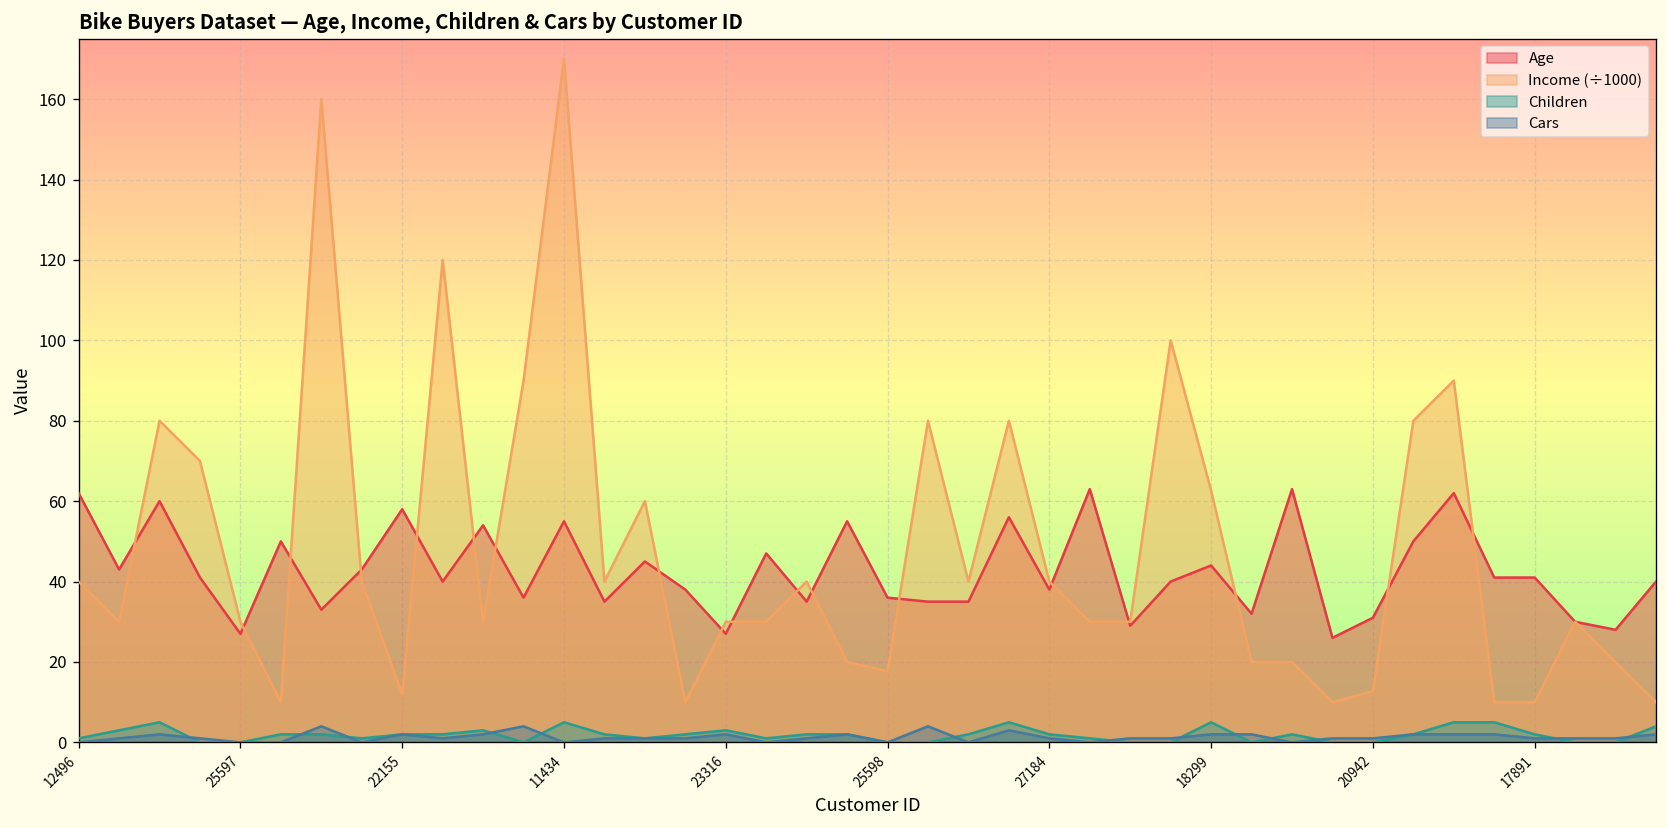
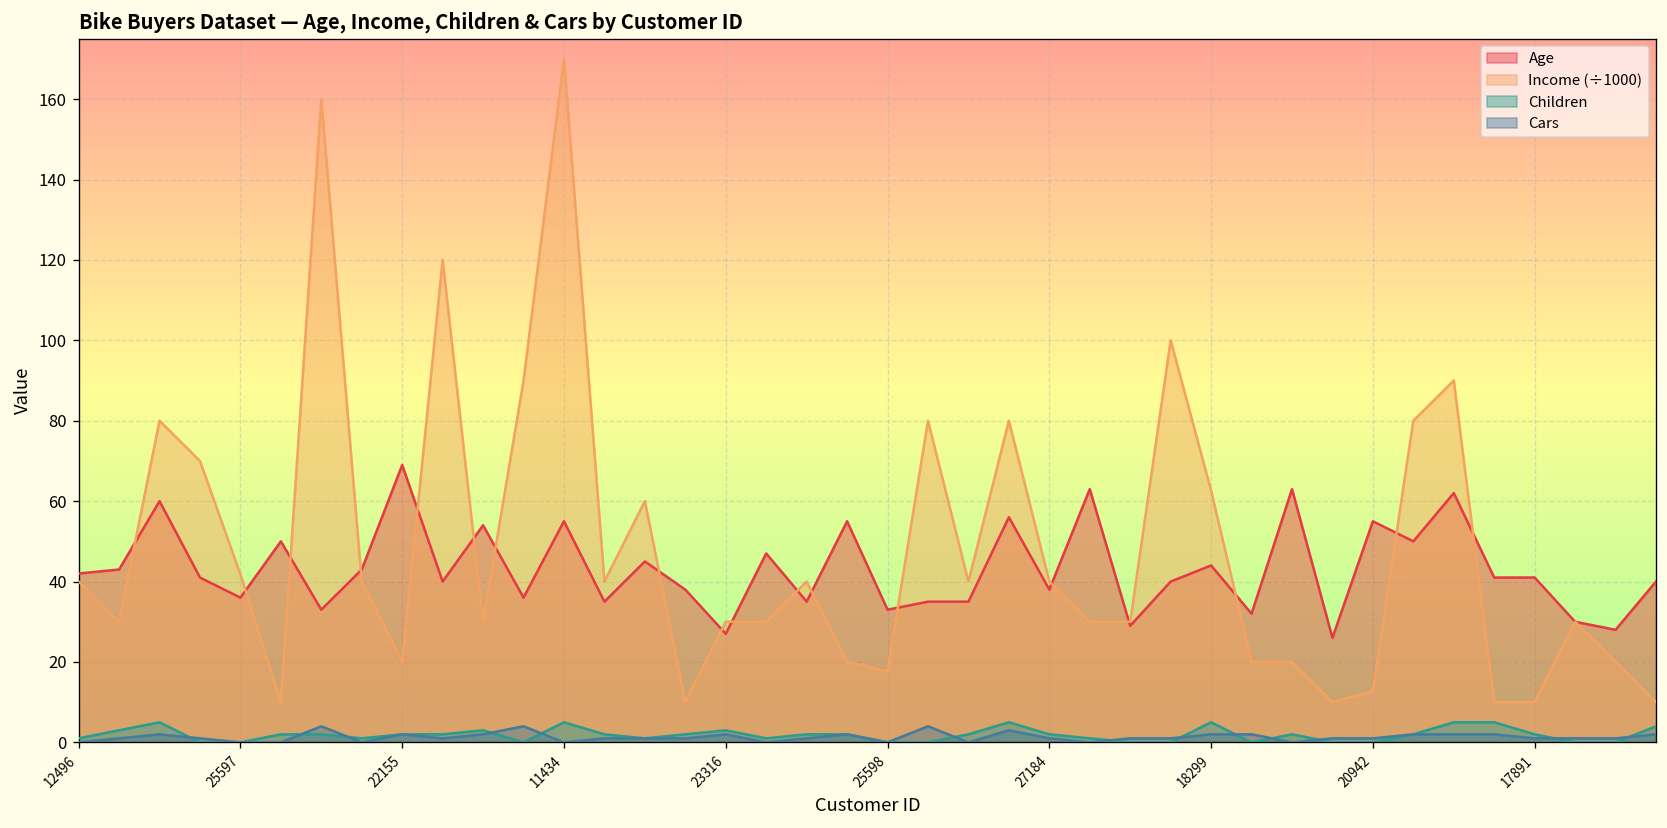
  {
    "Age": {
-     "12496": 62,
-     "25597": 27,
-     "22155": 58,
+     "12496": 42,
+     "25597": 36,
+     "22155": 69,
      "11434": 55,
      "23316": 27,
-     "25598": 36,
+     "25598": 33,
      "27184": 38,
      "18299": 44,
-     "20942": 31,
+     "20942": 55,
      "17891": 41
    },
    "Income (÷1000)": {
      "12496": 40,
-     "25597": 30,
-     "22155": 12,
+     "25597": 42,
+     "22155": 20,
      "11434": 170,
      "23316": 30,
      "25598": 18,
      "27184": 40,
      "18299": 63,
      "20942": 13,
      "17891": 10
    }
  }
